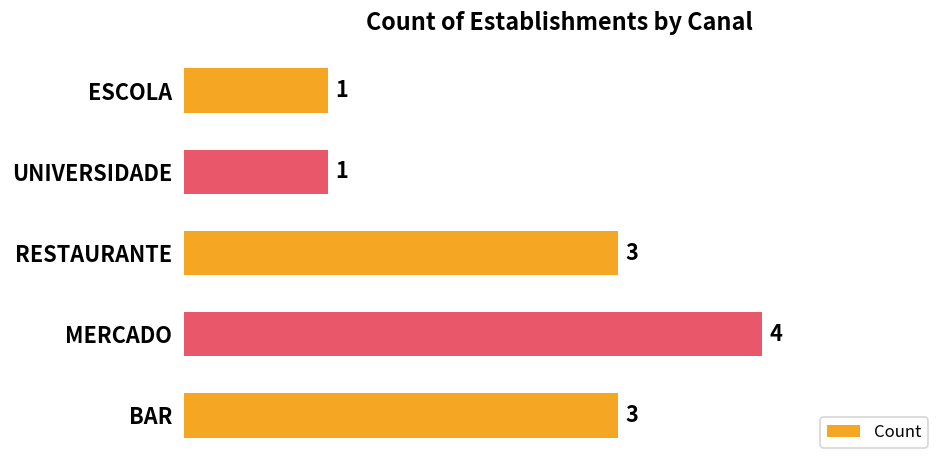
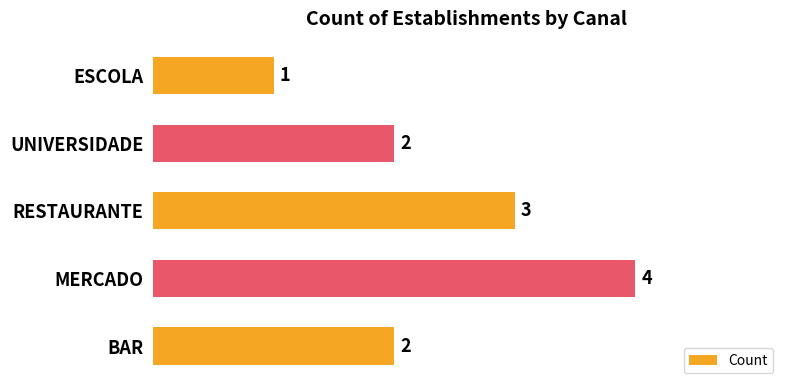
  {
    "ESCOLA": 1,
-   "UNIVERSIDADE": 1,
+   "UNIVERSIDADE": 2,
    "RESTAURANTE": 3,
    "MERCADO": 4,
-   "BAR": 3
+   "BAR": 2
  }
